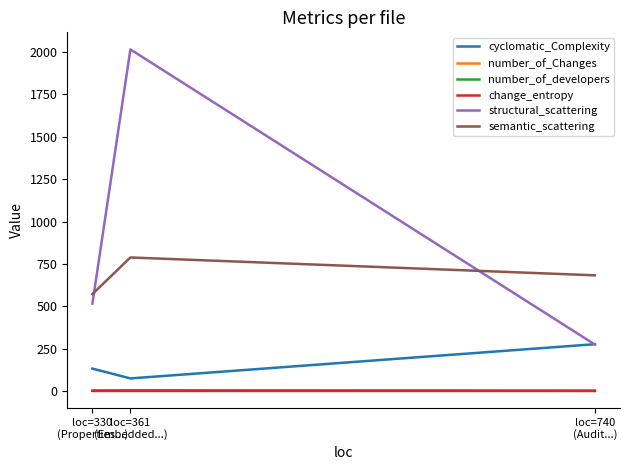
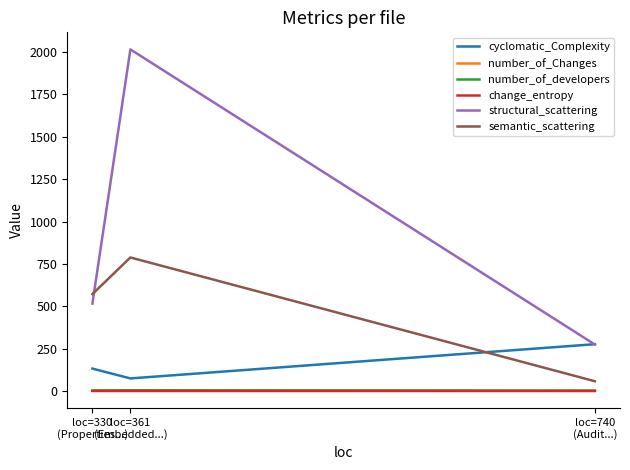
  {
    "semantic_scattering": {
-     "loc=740 (Audit...)": 680
+     "loc=740 (Audit...)": 60
    }
  }
